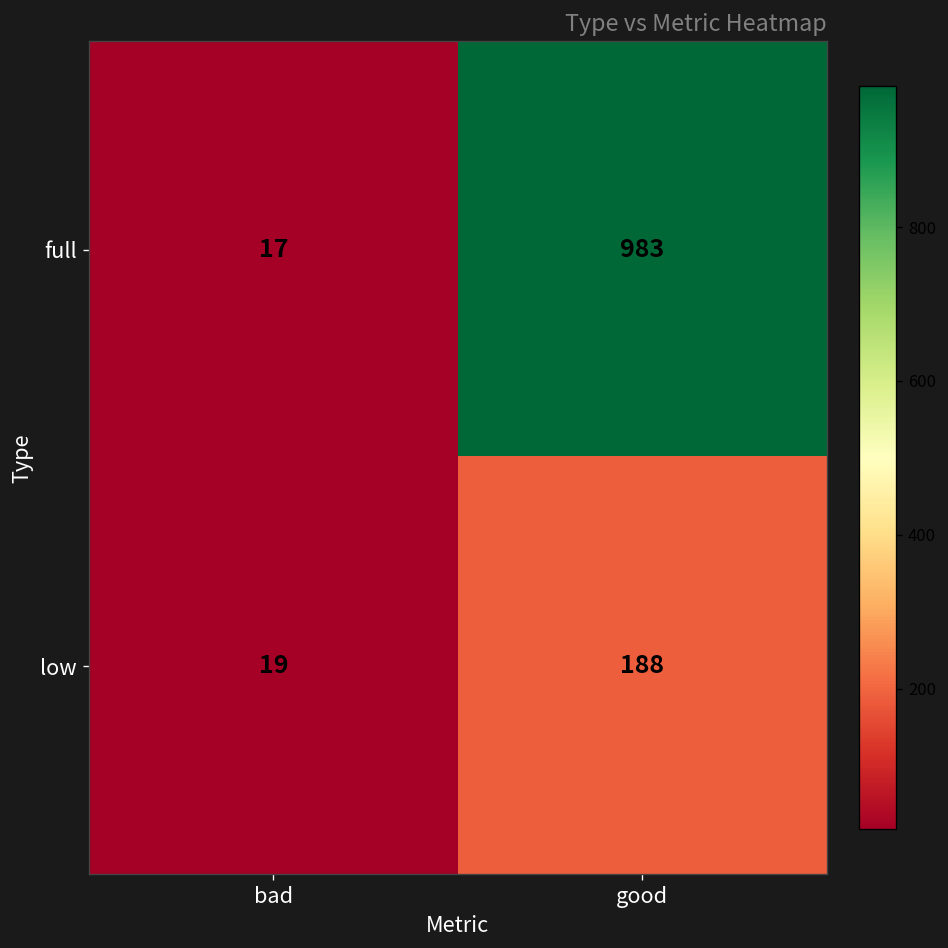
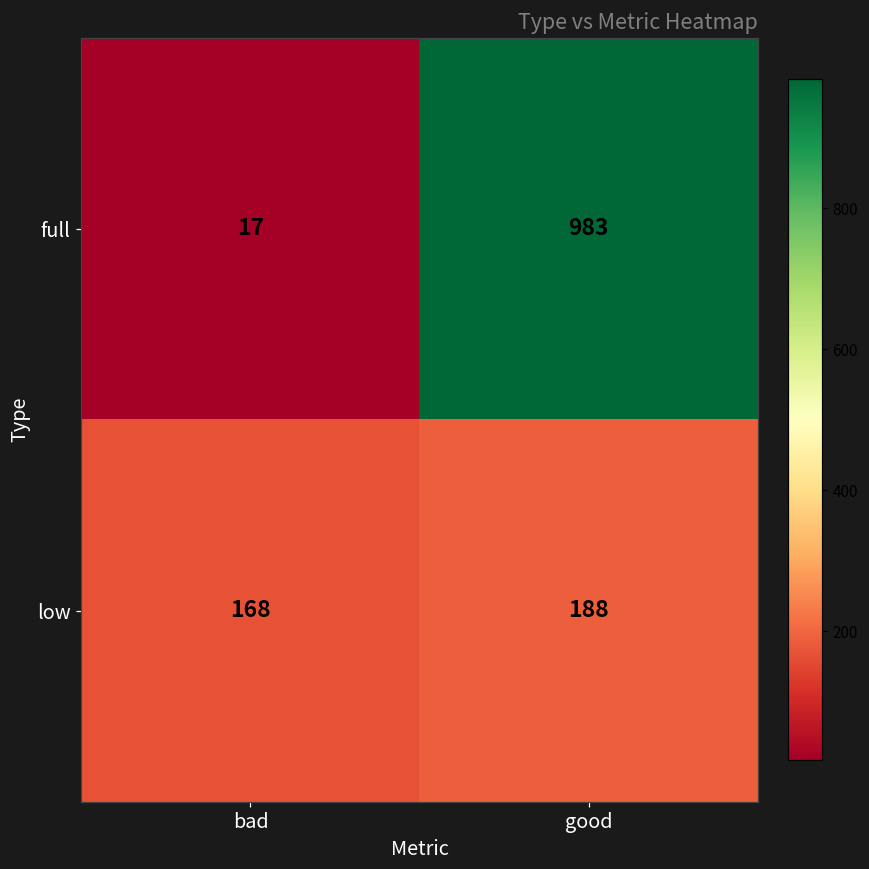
  {
    "full": {
      "bad": 17,
      "good": 983
    },
    "low": {
-     "bad": 19,
+     "bad": 168,
      "good": 188
    }
  }
